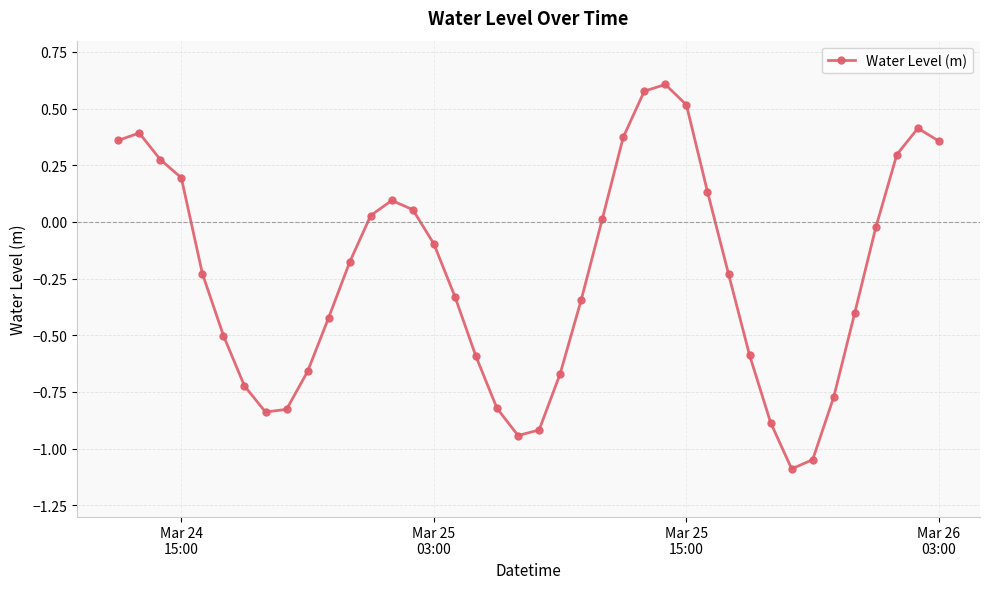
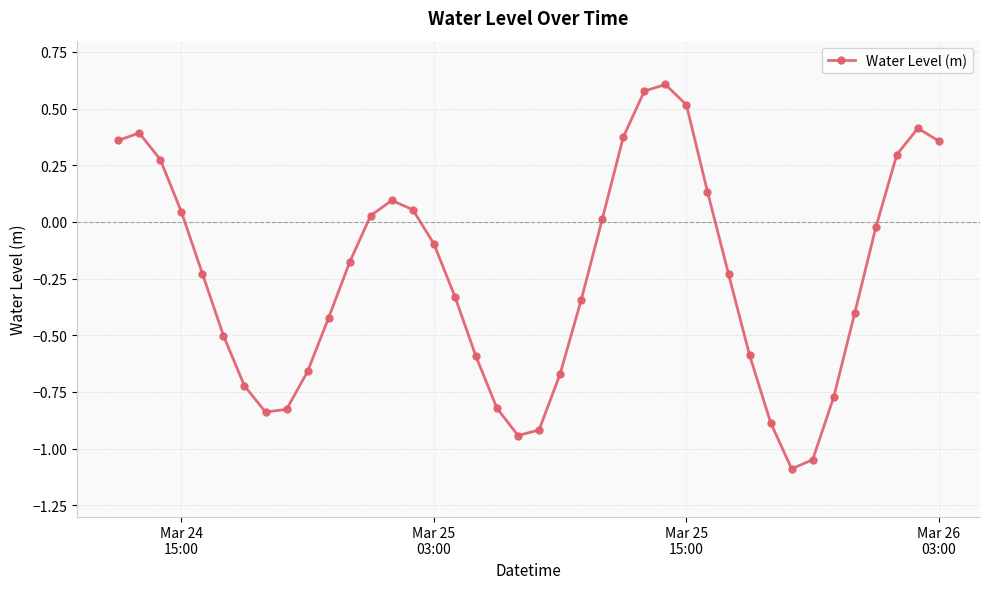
  {
-   "Mar 24 15:00": 0.19,
+   "Mar 24 15:00": 0.05,
    "Mar 25 03:00": -0.10,
    "Mar 25 15:00": 0.52,
    "Mar 26 03:00": 0.36
  }
